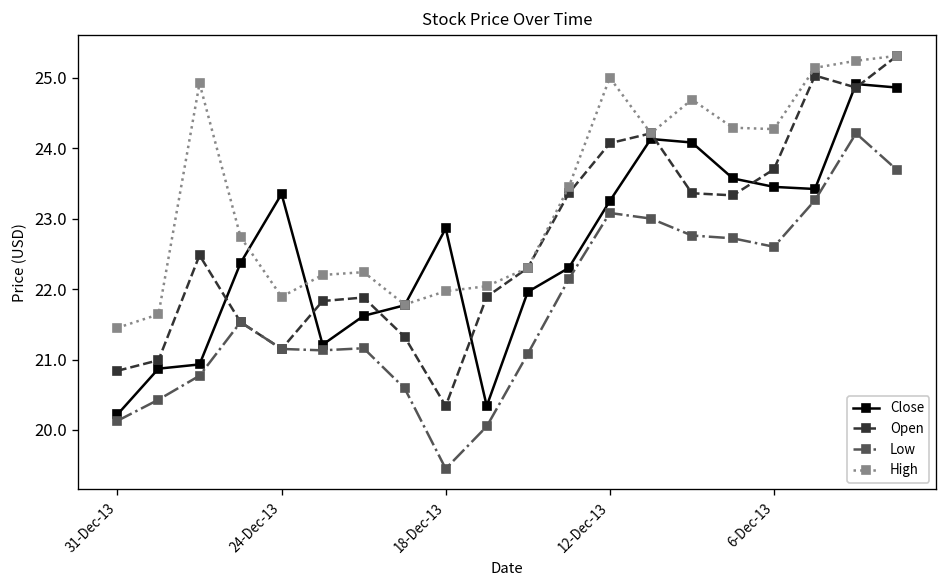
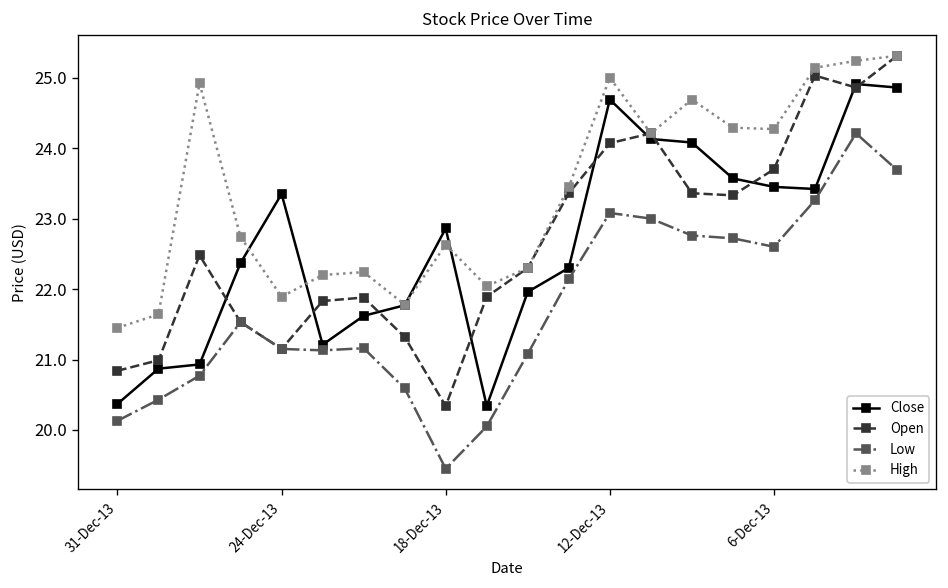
  {
    "Close": {
-     "31-Dec-13": 20.2,
+     "31-Dec-13": 20.4,
      "24-Dec-13": 23.4,
      "18-Dec-13": 22.9,
-     "12-Dec-13": 23.3,
+     "12-Dec-13": 24.7,
      "6-Dec-13": 23.5
    },
    "High": {
      "31-Dec-13": 21.5,
      "24-Dec-13": 21.9,
-     "18-Dec-13": 22.0,
+     "18-Dec-13": 22.6,
      "12-Dec-13": 25.0,
      "6-Dec-13": 24.3
    }
  }
